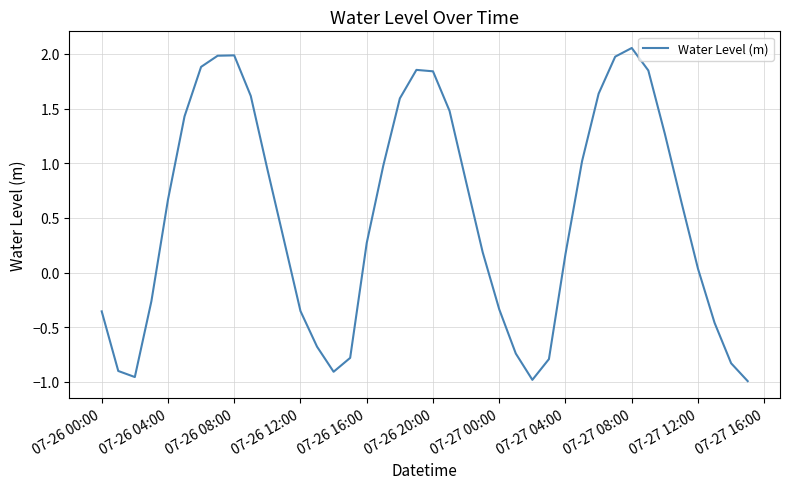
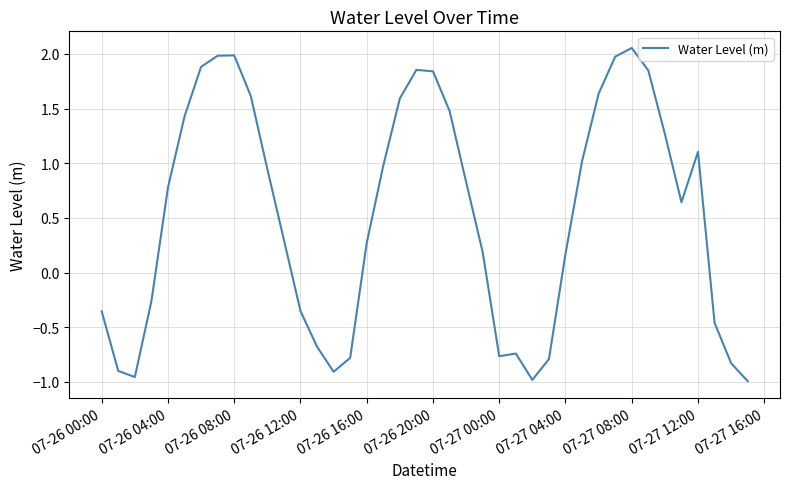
  {
    "07-26 00:00": -0.36,
-   "07-26 04:00": 0.67,
+   "07-26 04:00": 0.78,
    "07-26 08:00": 1.99,
    "07-26 12:00": -0.35,
    "07-26 16:00": 0.27,
    "07-26 20:00": 1.84,
-   "07-27 00:00": -0.34,
+   "07-27 00:00": -0.77,
    "07-27 04:00": 0.17,
    "07-27 08:00": 2.05,
-   "07-27 12:00": 0.03
+   "07-27 12:00": 1.10
  }
